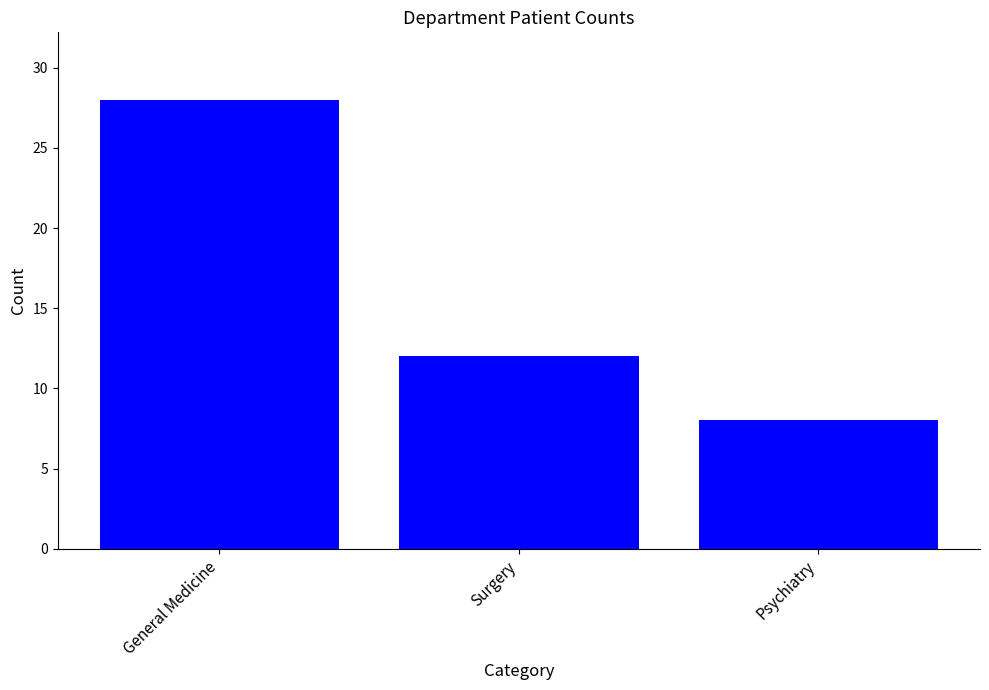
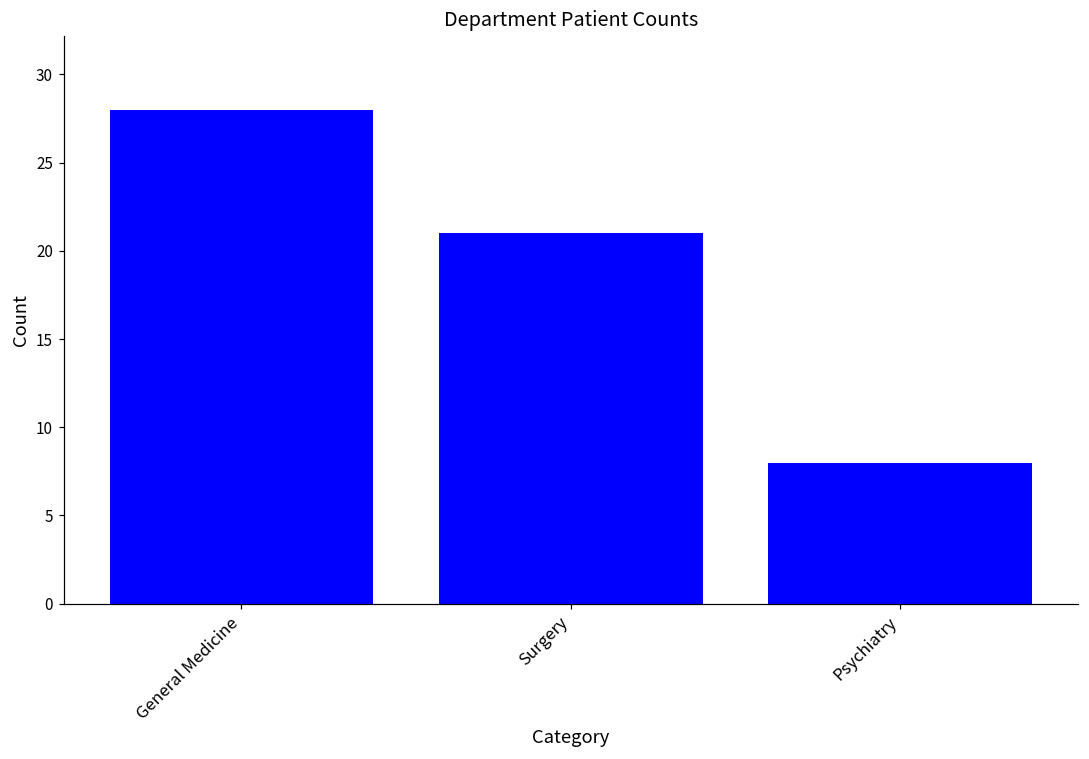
  {
    "General Medicine": 28,
-   "Surgery": 12,
+   "Surgery": 21,
    "Psychiatry": 8
  }
